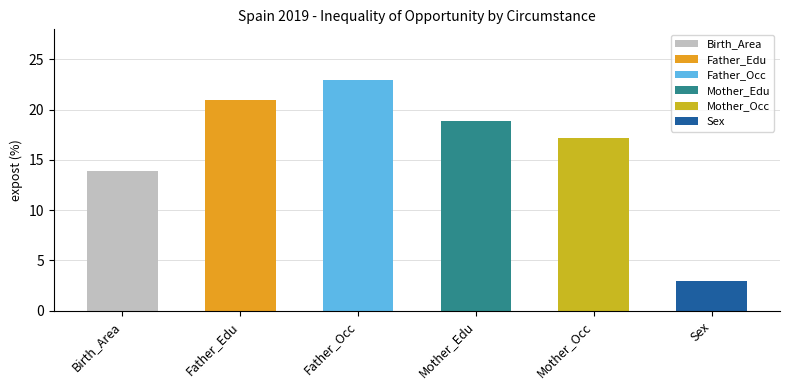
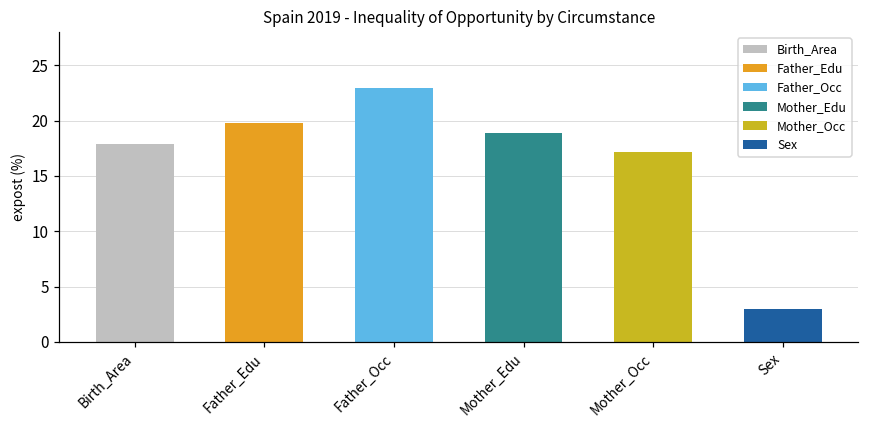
  {
-   "Birth_Area": 13.9,
-   "Father_Edu": 21.0,
+   "Birth_Area": 17.9,
+   "Father_Edu": 19.8,
    "Father_Occ": 23.0,
    "Mother_Edu": 18.8,
    "Mother_Occ": 17.2,
    "Sex": 3.0
  }
